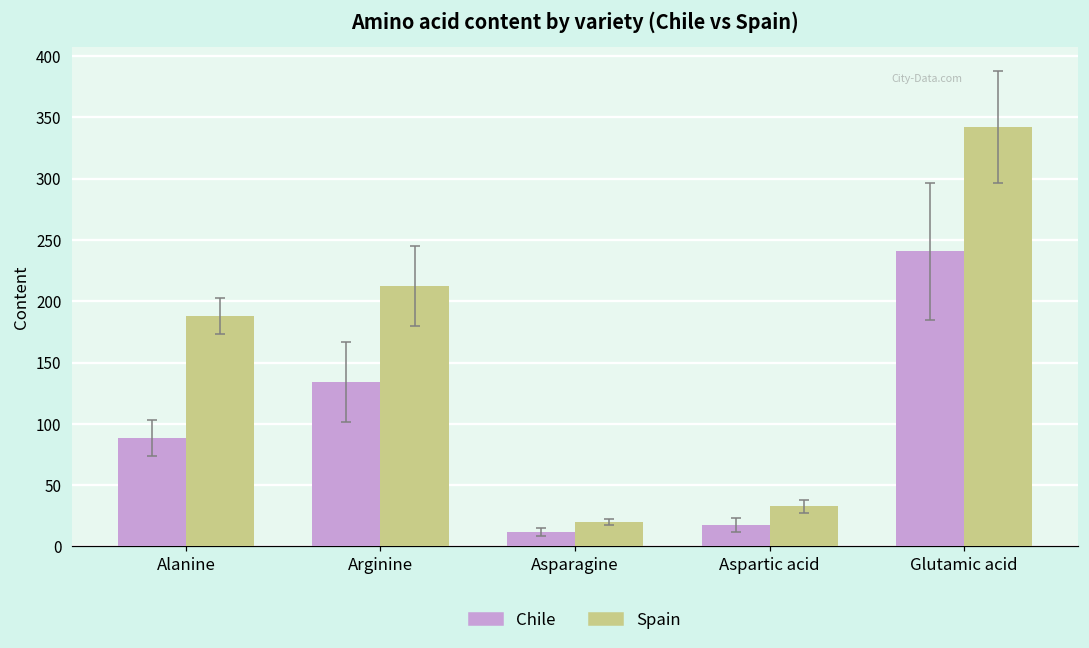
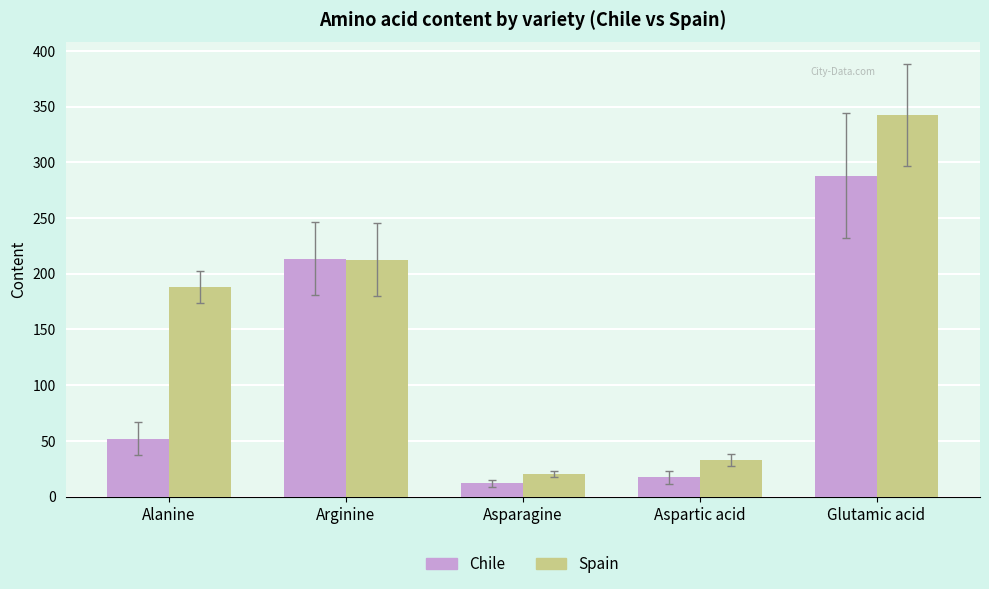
  {
    "Chile": {
-     "Alanine": 88,
-     "Arginine": 134,
+     "Alanine": 52,
+     "Arginine": 214,
      "Asparagine": 12,
      "Aspartic acid": 17,
-     "Glutamic acid": 241
+     "Glutamic acid": 288
    },
    "Spain": {
      "Alanine": 188,
      "Arginine": 213,
      "Asparagine": 20,
      "Aspartic acid": 33,
      "Glutamic acid": 342
    }
  }
